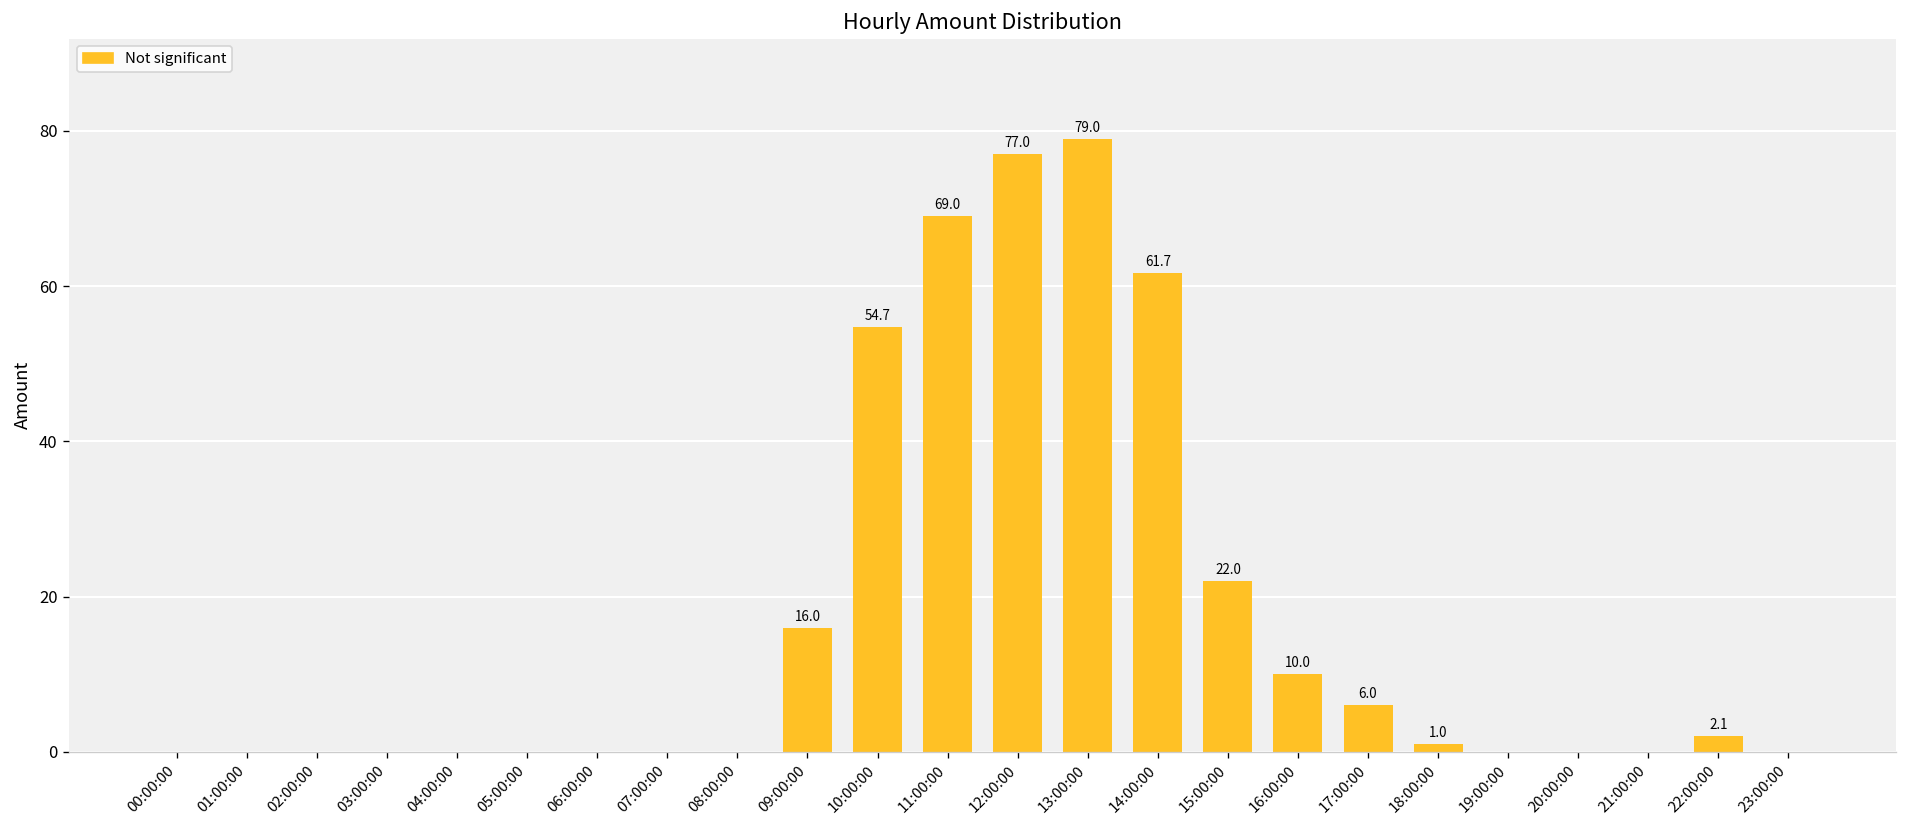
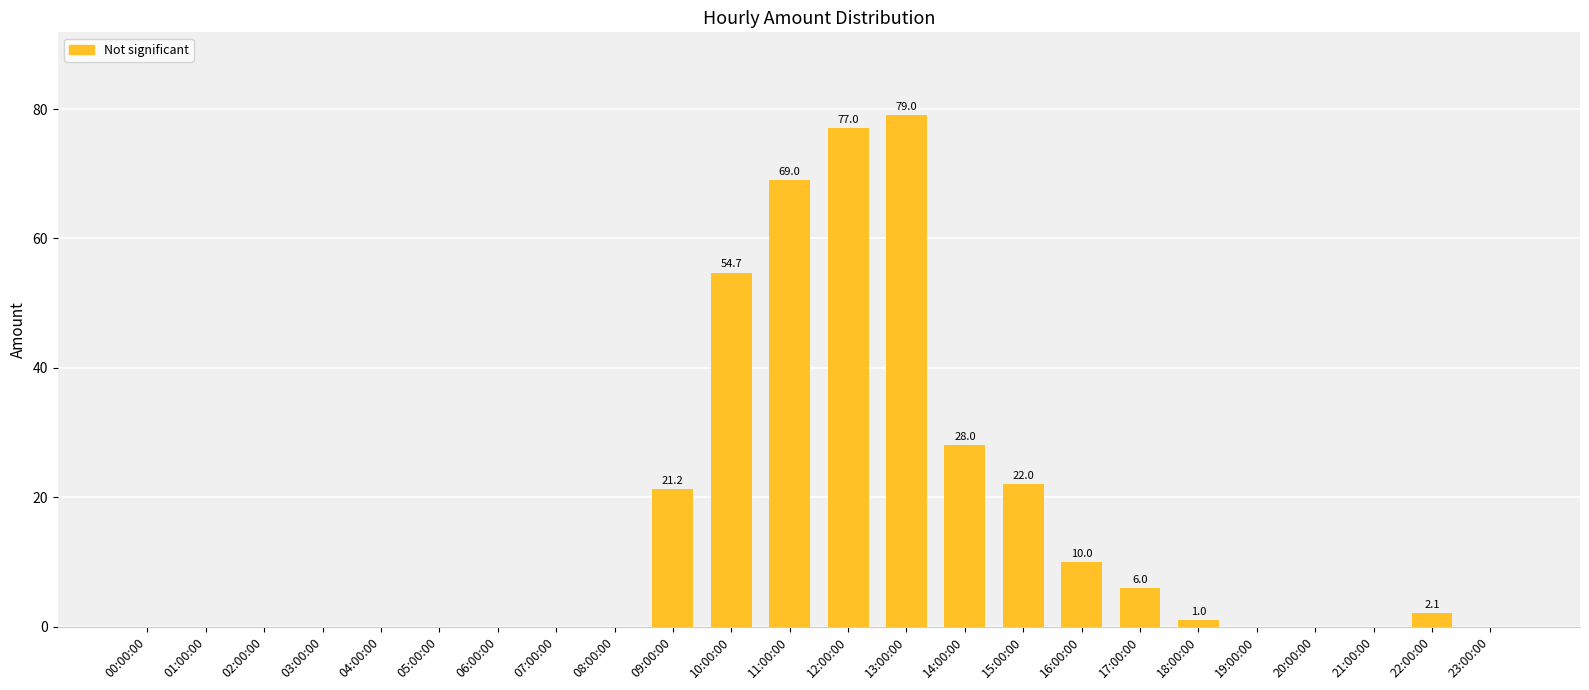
  {
-   "09:00:00": 16.0,
+   "09:00:00": 21.2,
    "10:00:00": 54.7,
    "11:00:00": 69.0,
    "12:00:00": 77.0,
    "13:00:00": 79.0,
-   "14:00:00": 61.7,
+   "14:00:00": 28.0,
    "15:00:00": 22.0,
    "16:00:00": 10.0,
    "17:00:00": 6.0,
    "18:00:00": 1.0,
    "22:00:00": 2.1
  }
